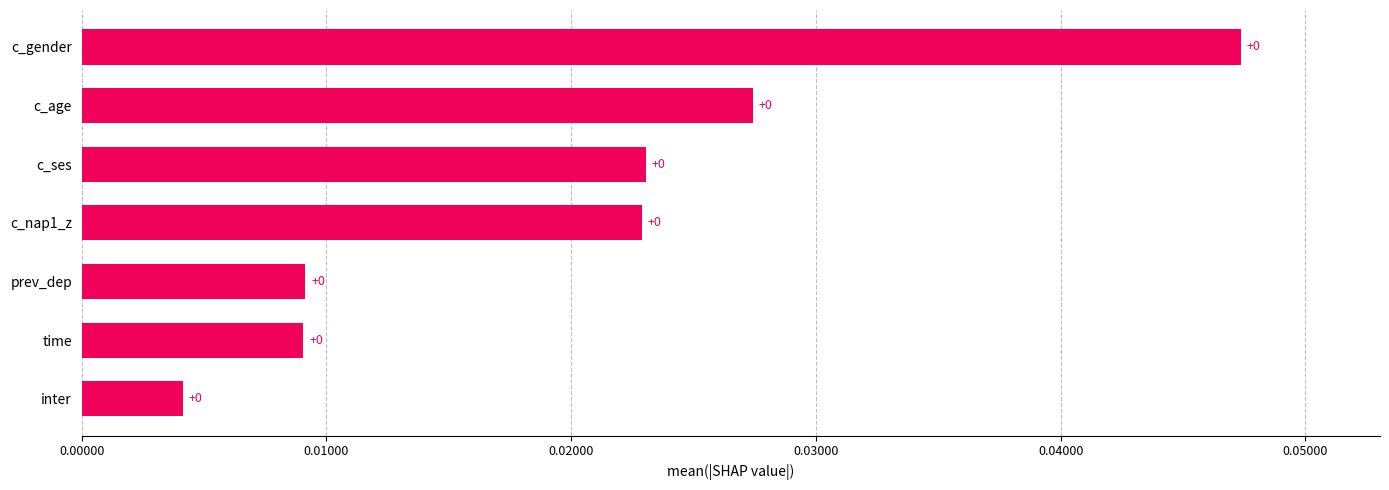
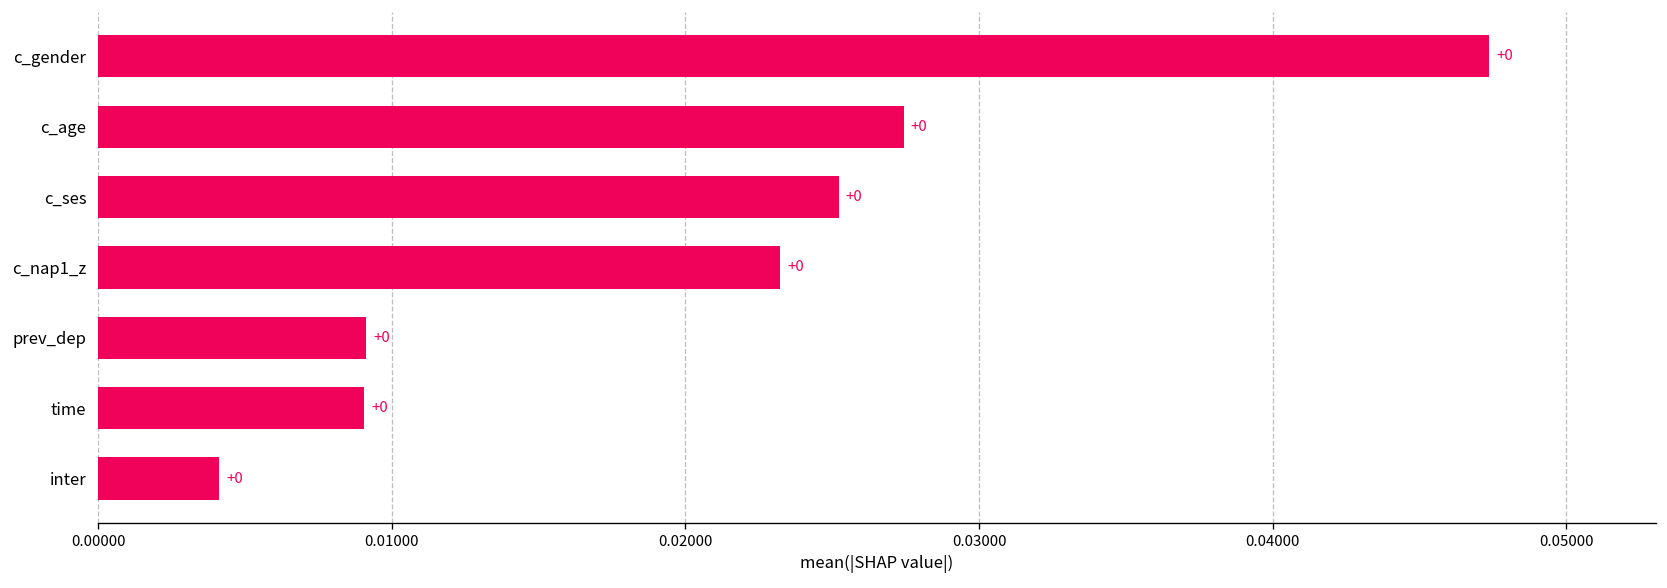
  {
-   "c_ses": 0.0230,
-   "c_nap1_z": 0.0229
+   "c_ses": 0.0252,
+   "c_nap1_z": 0.0232
  }
